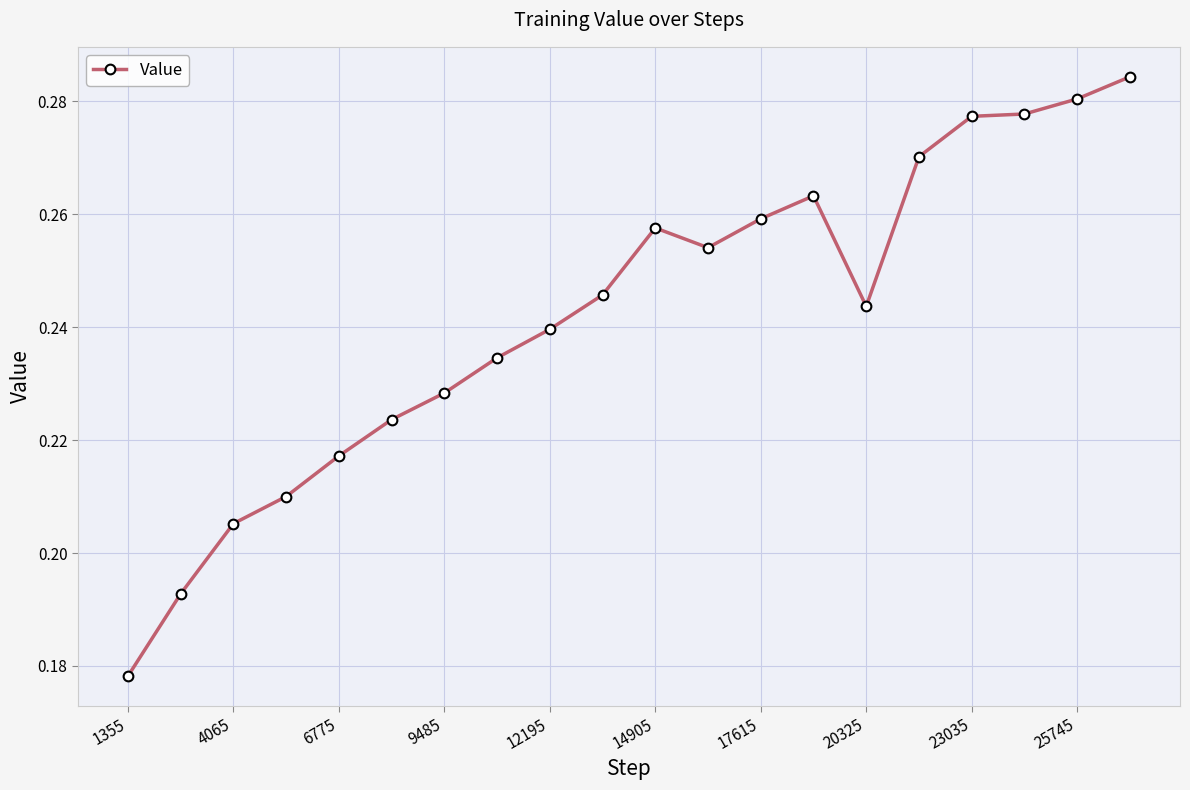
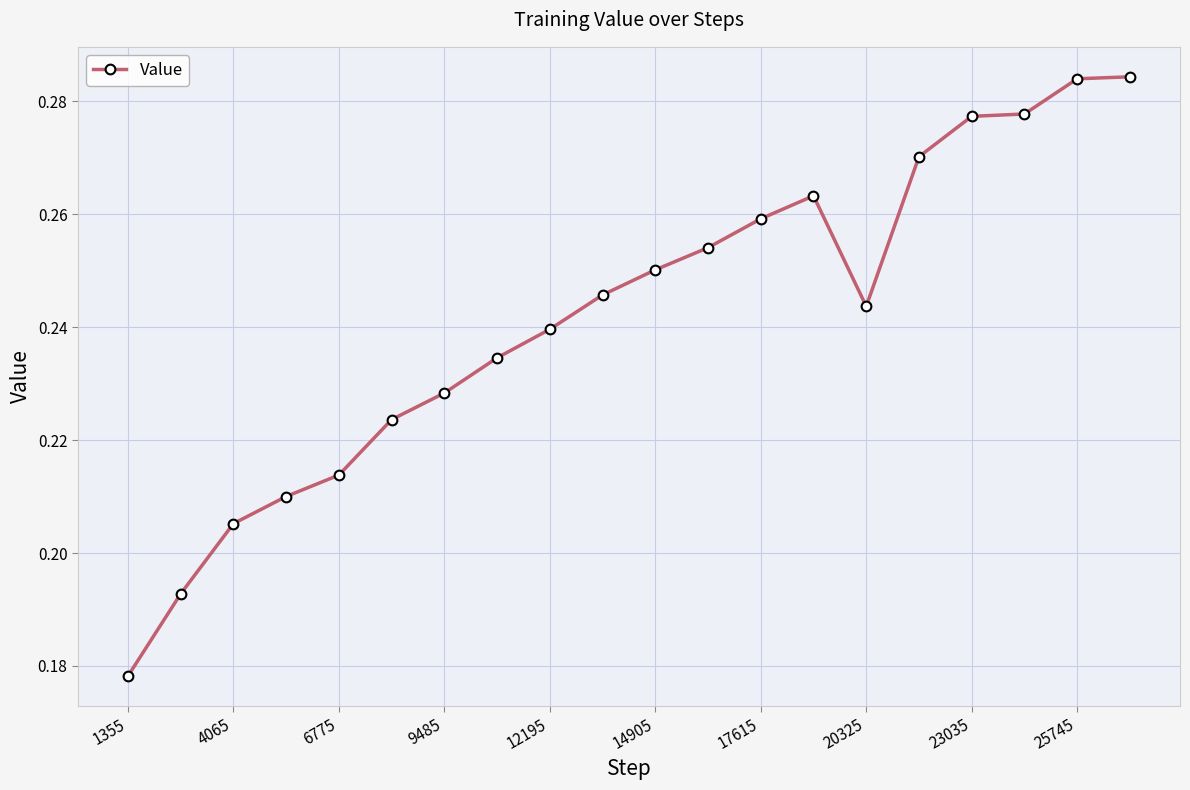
  {
    "1355": 0.178,
    "4065": 0.205,
-   "6775": 0.217,
+   "6775": 0.214,
    "9485": 0.228,
    "12195": 0.240,
-   "14905": 0.258,
+   "14905": 0.250,
    "17615": 0.259,
    "20325": 0.244,
    "23035": 0.277,
-   "25745": 0.280
+   "25745": 0.284
  }
